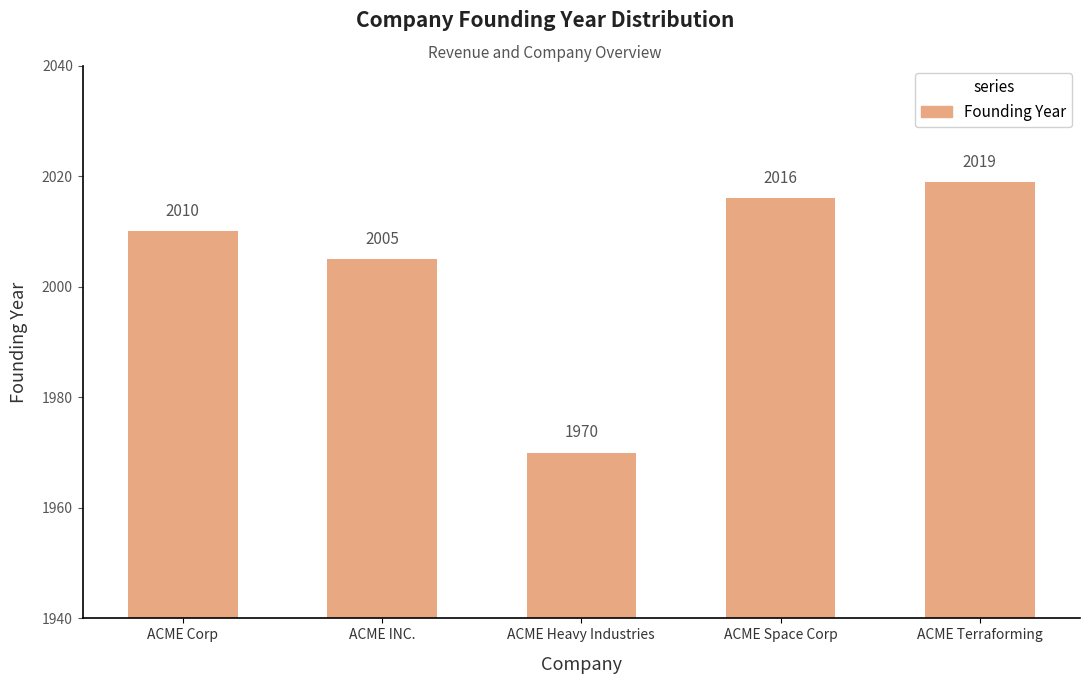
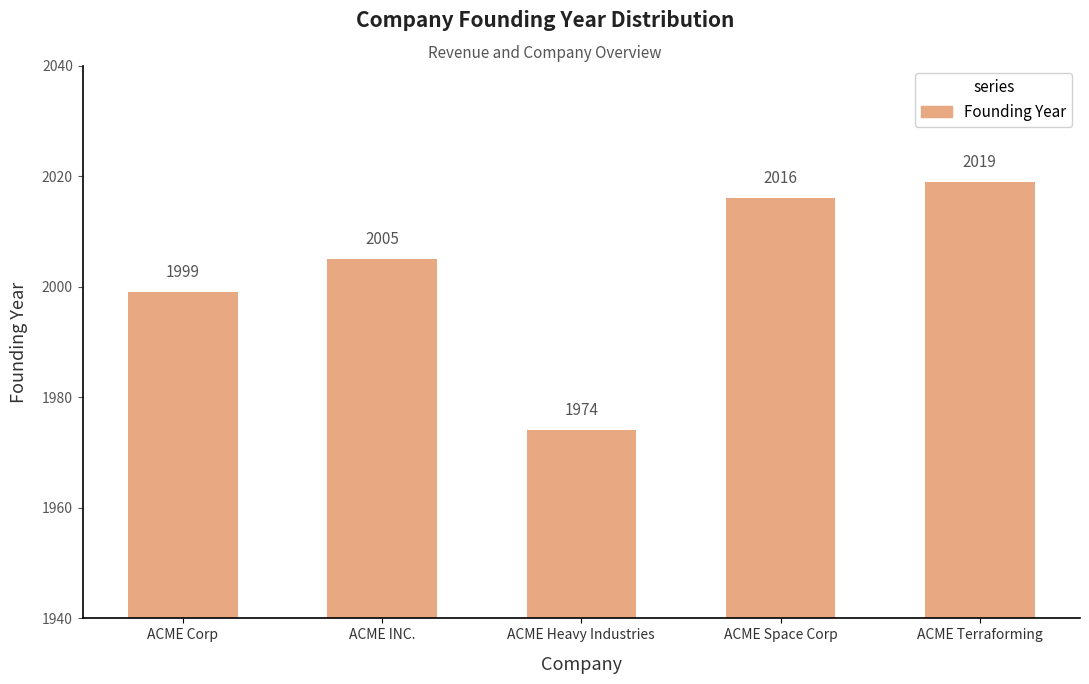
  {
-   "ACME Corp": 2010,
+   "ACME Corp": 1999,
    "ACME INC.": 2005,
-   "ACME Heavy Industries": 1970,
+   "ACME Heavy Industries": 1974,
    "ACME Space Corp": 2016,
    "ACME Terraforming": 2019
  }
